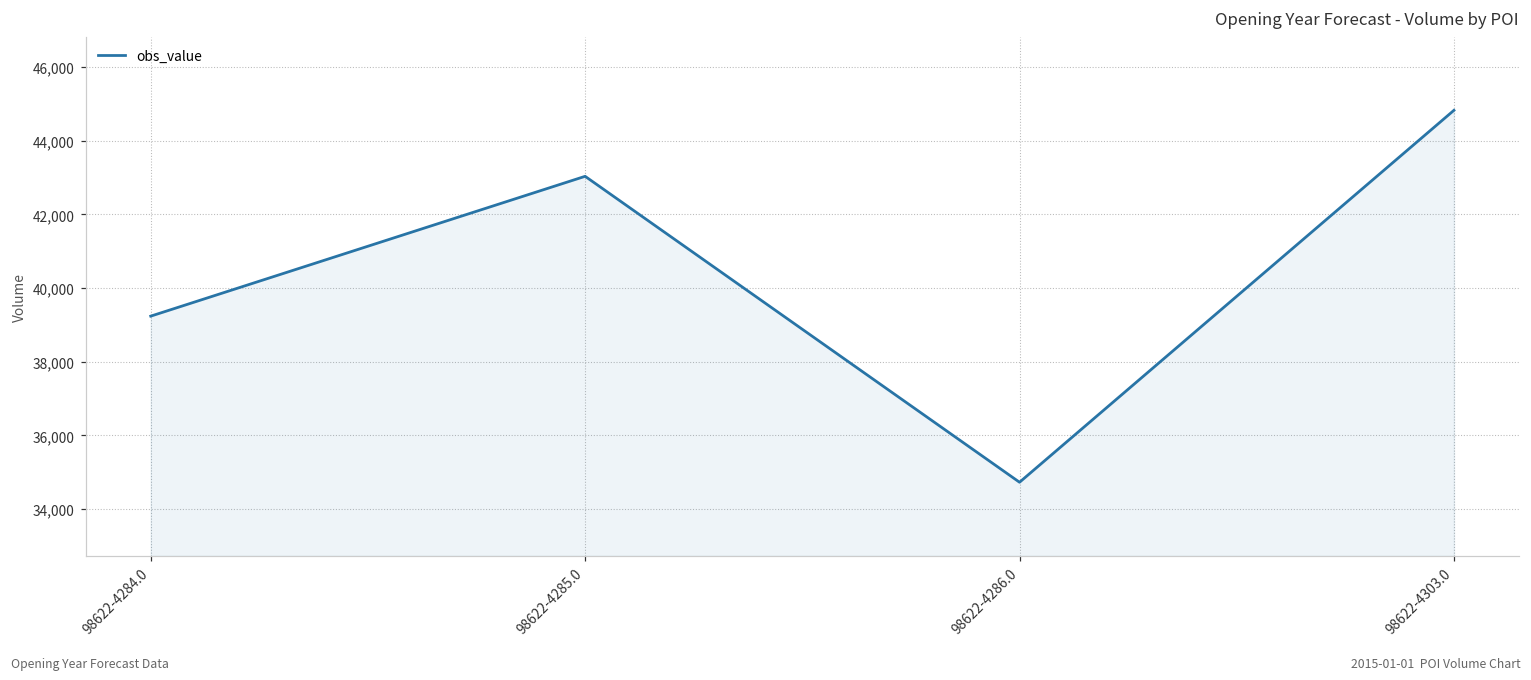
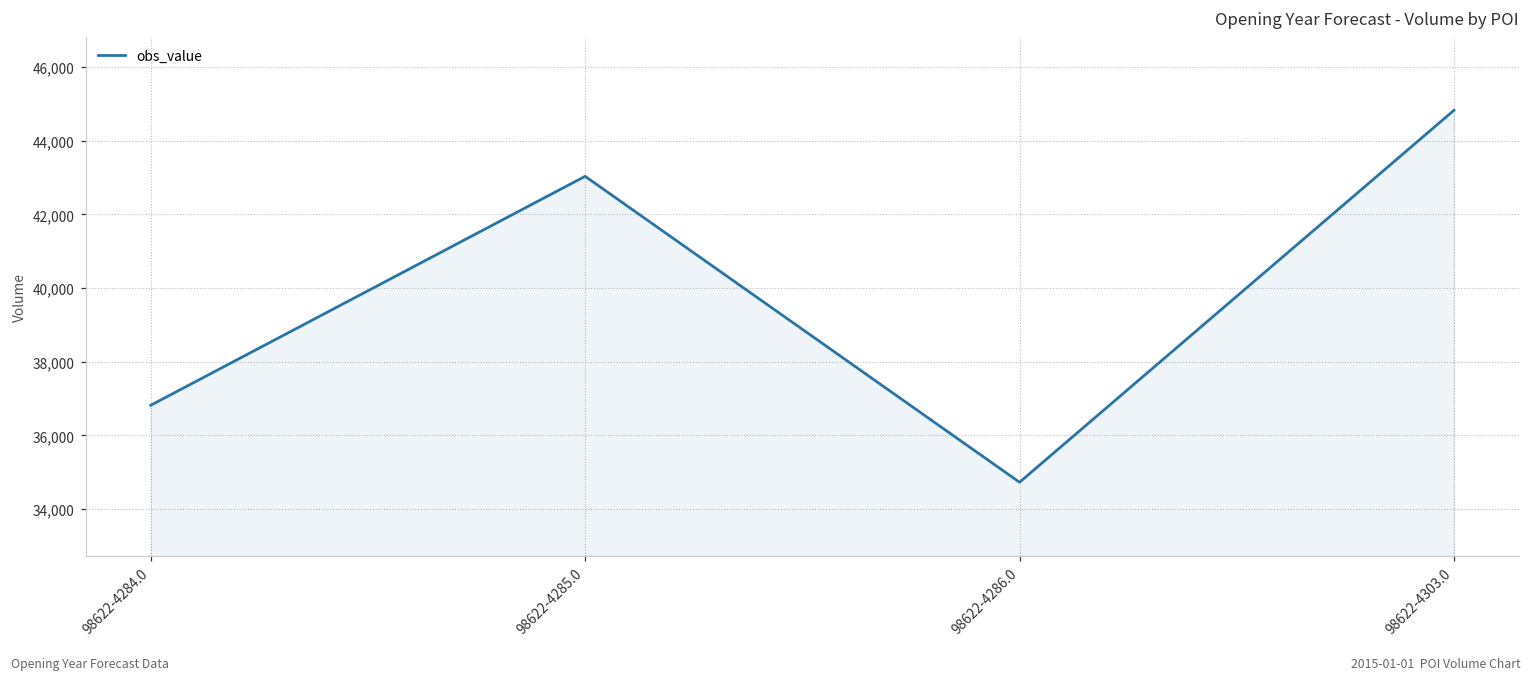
  {
-   "98622-4284.0": "39,200",
+   "98622-4284.0": "36,800",
    "98622-4285.0": "43,000",
    "98622-4286.0": "34,700",
    "98622-4303.0": "44,800"
  }
